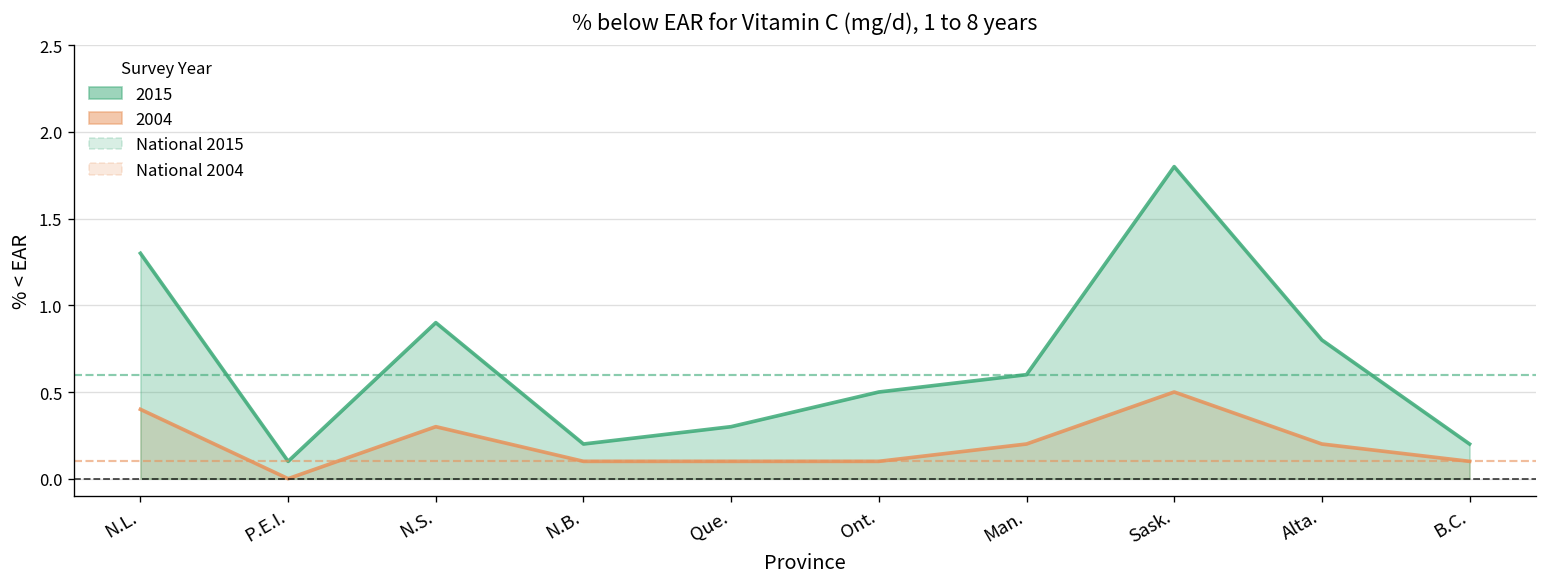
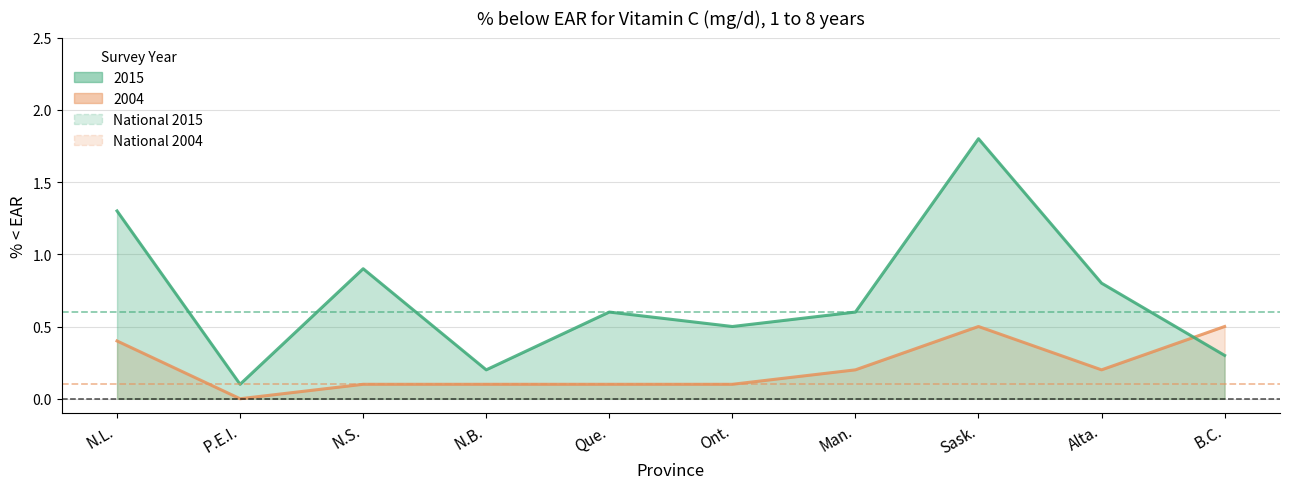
  {
    "2004": {
      "N.L.": 0.4,
      "P.E.I.": 0.0,
-     "N.S.": 0.3,
+     "N.S.": 0.1,
      "N.B.": 0.1,
      "Que.": 0.1,
      "Ont.": 0.1,
      "Man.": 0.2,
      "Sask.": 0.5,
      "Alta.": 0.2,
-     "B.C.": 0.1
+     "B.C.": 0.5
    },
    "2015": {
      "N.L.": 1.3,
      "P.E.I.": 0.1,
      "N.S.": 0.9,
      "N.B.": 0.2,
-     "Que.": 0.3,
+     "Que.": 0.6,
      "Ont.": 0.5,
      "Man.": 0.6,
      "Sask.": 1.8,
      "Alta.": 0.8,
-     "B.C.": 0.2
+     "B.C.": 0.3
    }
  }
